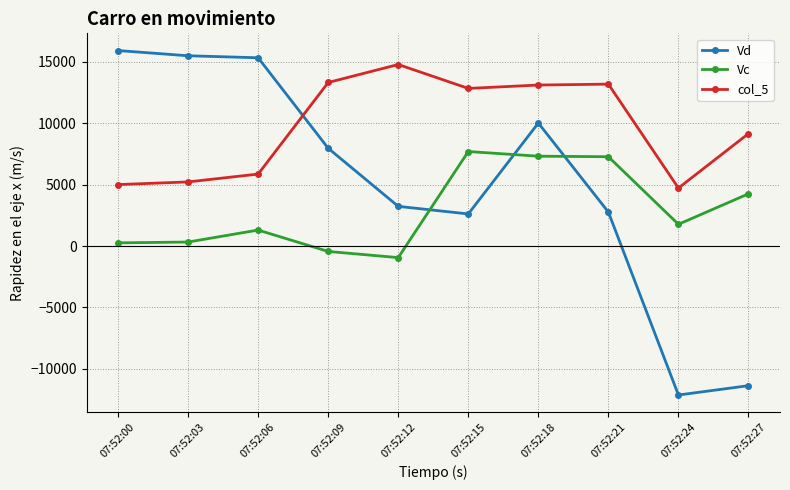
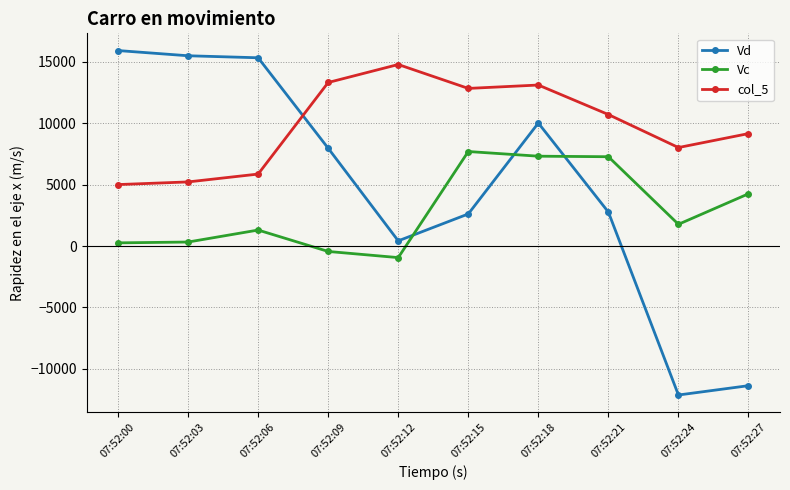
  {
    "Vd": {
      "07:52:00": 15900,
      "07:52:03": 15500,
      "07:52:06": 15300,
      "07:52:09": 8000,
-     "07:52:12": 3200,
+     "07:52:12": 400,
      "07:52:15": 2600,
      "07:52:18": 10000,
      "07:52:21": 2800,
      "07:52:24": -12100,
      "07:52:27": -11400
    },
    "Vc": {
      "07:52:00": 300,
      "07:52:03": 300,
      "07:52:06": 1300,
      "07:52:09": -400,
      "07:52:12": -900,
      "07:52:15": 7700,
      "07:52:18": 7300,
      "07:52:21": 7300,
      "07:52:24": 1800,
      "07:52:27": 4300
    },
    "col_5": {
      "07:52:00": 5000,
      "07:52:03": 5200,
      "07:52:06": 5900,
      "07:52:09": 13300,
      "07:52:12": 14800,
      "07:52:15": 12800,
      "07:52:18": 13100,
-     "07:52:21": 13200,
-     "07:52:24": 4700,
+     "07:52:21": 10700,
+     "07:52:24": 8000,
      "07:52:27": 9200
    }
  }
